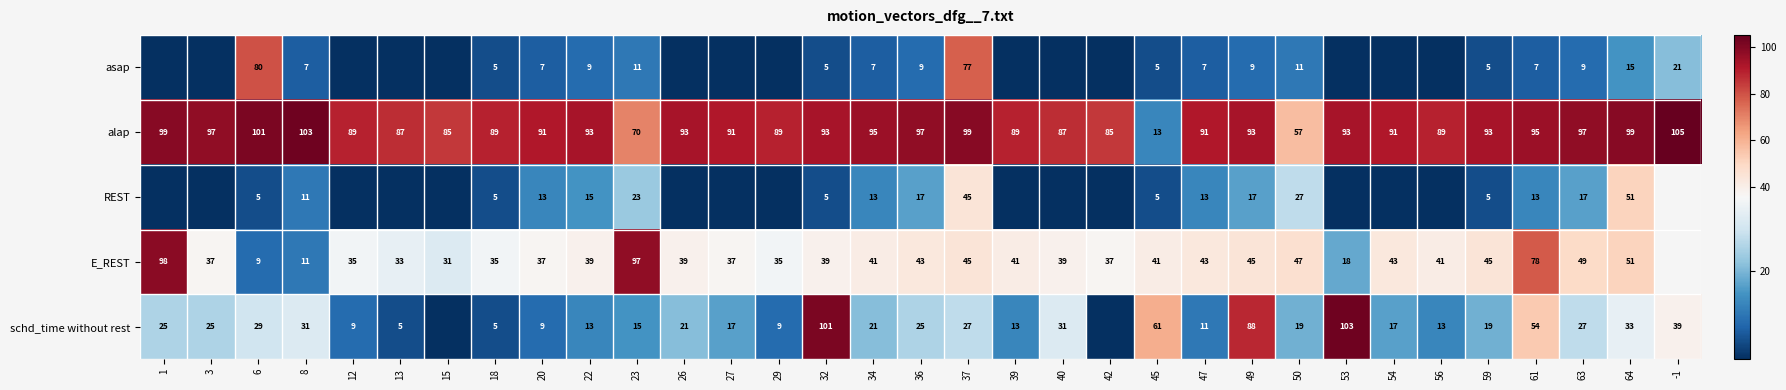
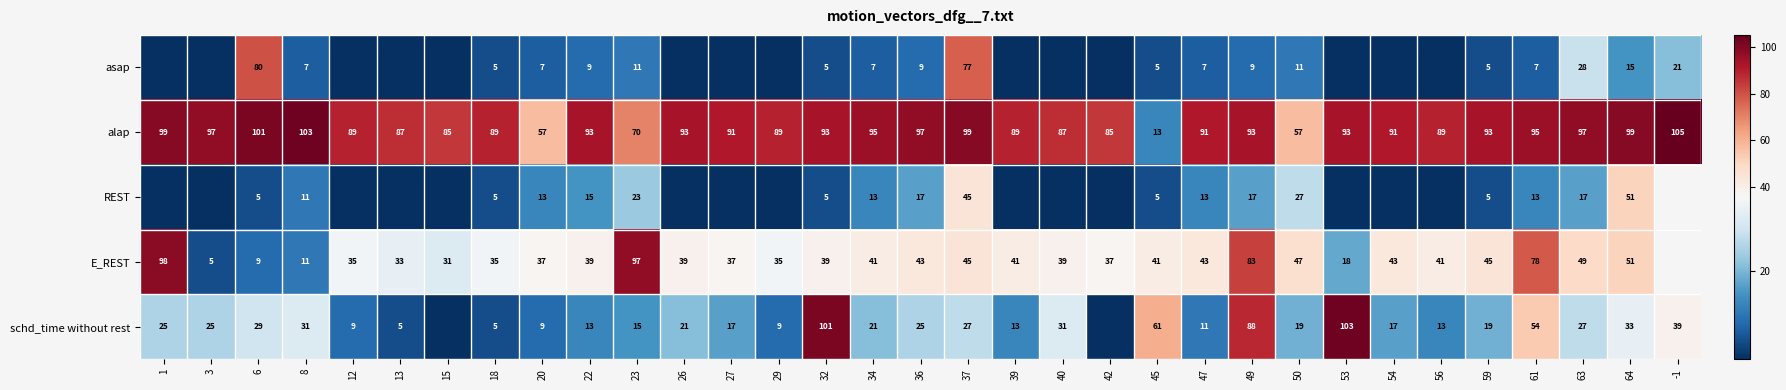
  {
    "asap": {
      "6": 80,
      "8": 7,
      "18": 5,
      "20": 7,
      "22": 9,
      "23": 11,
      "32": 5,
      "34": 7,
      "36": 9,
      "37": 77,
      "45": 5,
      "47": 7,
      "49": 9,
      "50": 11,
      "59": 5,
      "61": 7,
-     "63": 9,
+     "63": 28,
      "64": 15,
      "-1": 21
    },
    "alap": {
      "1": 99,
      "3": 97,
      "6": 101,
      "8": 103,
      "12": 89,
      "13": 87,
      "15": 85,
      "18": 89,
-     "20": 91,
+     "20": 57,
      "22": 93,
      "23": 70,
      "26": 93,
      "27": 91,
      "29": 89,
      "32": 93,
      "34": 95,
      "36": 97,
      "37": 99,
      "39": 89,
      "40": 87,
      "42": 85,
      "45": 13,
      "47": 91,
      "49": 93,
      "50": 57,
      "53": 93,
      "54": 91,
      "56": 89,
      "59": 93,
      "61": 95,
      "63": 97,
      "64": 99,
      "-1": 105
    },
    "REST": {
      "6": 5,
      "8": 11,
      "18": 5,
      "20": 13,
      "22": 15,
      "23": 23,
      "32": 5,
      "34": 13,
      "36": 17,
      "37": 45,
      "45": 5,
      "47": 13,
      "49": 17,
      "50": 27,
      "59": 5,
      "61": 13,
      "63": 17,
      "64": 51
    },
    "E_REST": {
      "1": 98,
-     "3": 37,
+     "3": 5,
      "6": 9,
      "8": 11,
      "12": 35,
      "13": 33,
      "15": 31,
      "18": 35,
      "20": 37,
      "22": 39,
      "23": 97,
      "26": 39,
      "27": 37,
      "29": 35,
      "32": 39,
      "34": 41,
      "36": 43,
      "37": 45,
      "39": 41,
      "40": 39,
      "42": 37,
      "45": 41,
      "47": 43,
-     "49": 45,
+     "49": 83,
      "50": 47,
      "53": 18,
      "54": 43,
      "56": 41,
      "59": 45,
      "61": 78,
      "63": 49,
      "64": 51
    },
    "schd_time without rest": {
      "1": 25,
      "3": 25,
      "6": 29,
      "8": 31,
      "12": 9,
      "13": 5,
      "18": 5,
      "20": 9,
      "22": 13,
      "23": 15,
      "26": 21,
      "27": 17,
      "29": 9,
      "32": 101,
      "34": 21,
      "36": 25,
      "37": 27,
      "39": 13,
      "40": 31,
      "45": 61,
      "47": 11,
      "49": 88,
      "50": 19,
      "53": 103,
      "54": 17,
      "56": 13,
      "59": 19,
      "61": 54,
      "63": 27,
      "64": 33,
      "-1": 39
    }
  }
